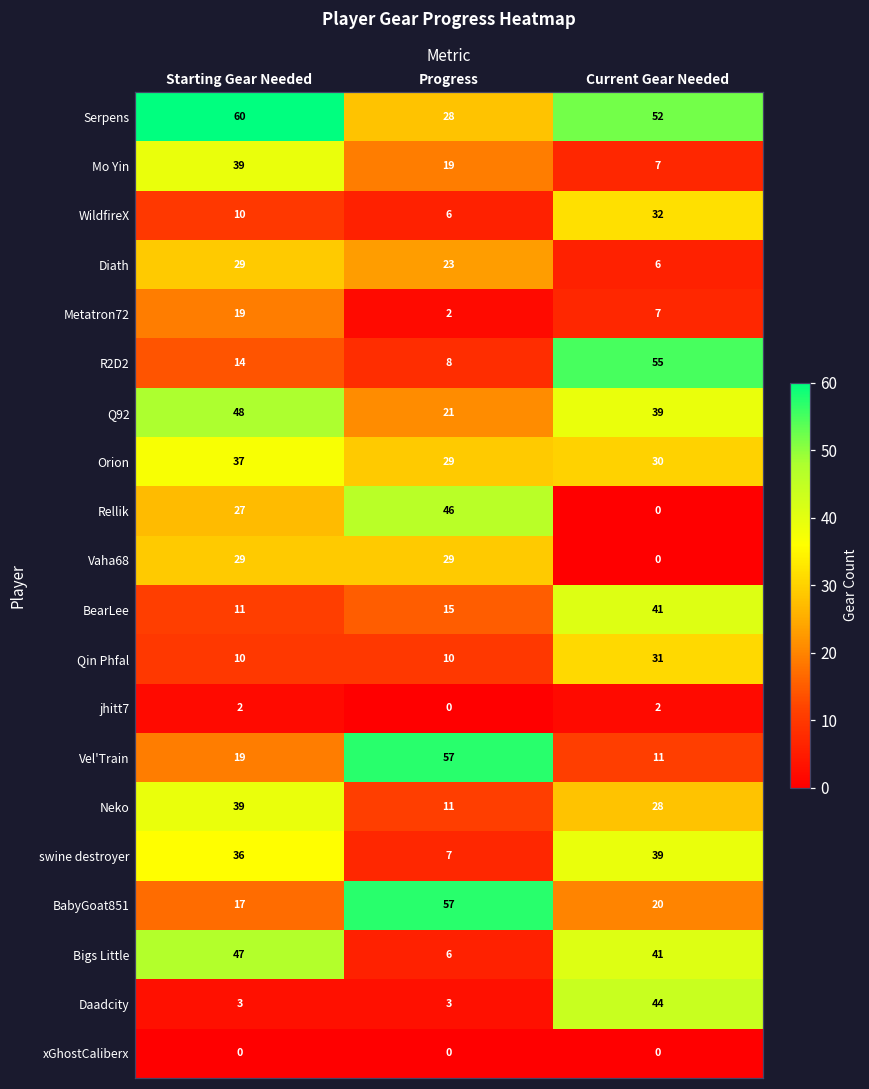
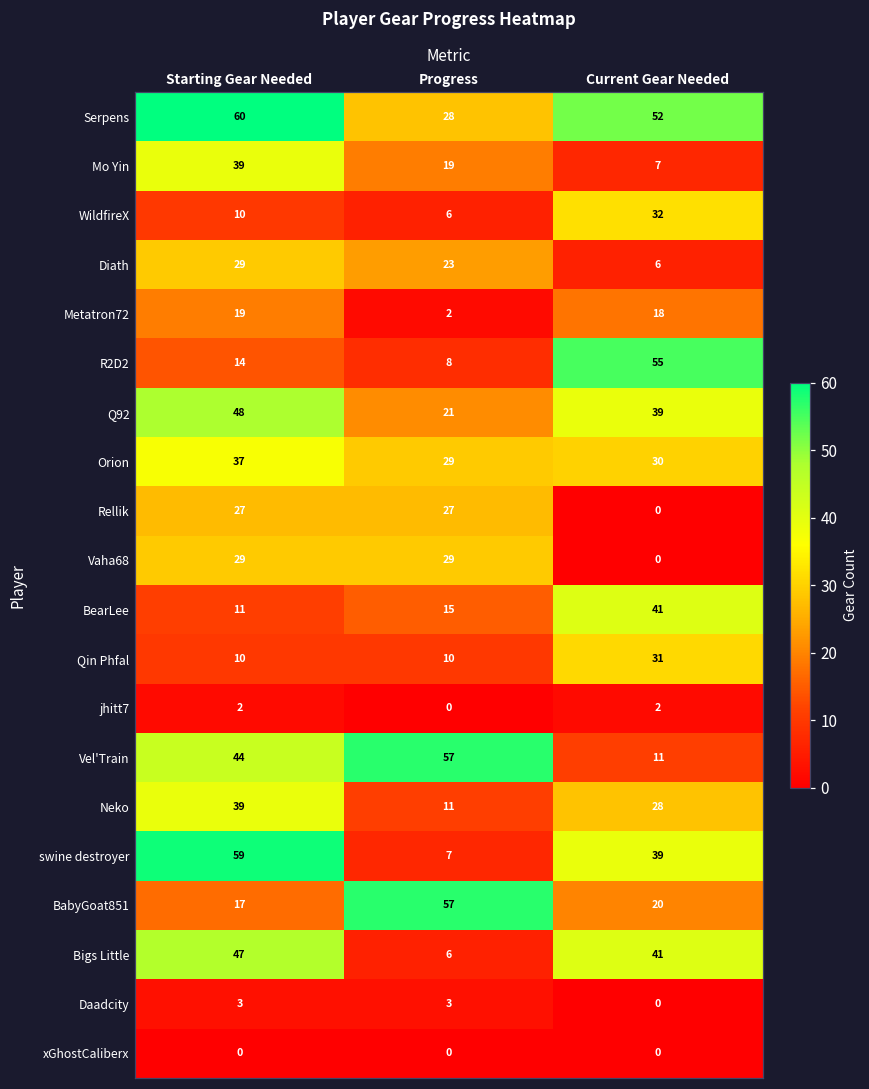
  {
    "Serpens": {
      "Starting Gear Needed": 60,
      "Progress": 28,
      "Current Gear Needed": 52
    },
    "Mo Yin": {
      "Starting Gear Needed": 39,
      "Progress": 19,
      "Current Gear Needed": 7
    },
    "WildfireX": {
      "Starting Gear Needed": 10,
      "Progress": 6,
      "Current Gear Needed": 32
    },
    "Diath": {
      "Starting Gear Needed": 29,
      "Progress": 23,
      "Current Gear Needed": 6
    },
    "Metatron72": {
      "Starting Gear Needed": 19,
      "Progress": 2,
-     "Current Gear Needed": 7
+     "Current Gear Needed": 18
    },
    "R2D2": {
      "Starting Gear Needed": 14,
      "Progress": 8,
      "Current Gear Needed": 55
    },
    "Q92": {
      "Starting Gear Needed": 48,
      "Progress": 21,
      "Current Gear Needed": 39
    },
    "Orion": {
      "Starting Gear Needed": 37,
      "Progress": 29,
      "Current Gear Needed": 30
    },
    "Rellik": {
      "Starting Gear Needed": 27,
-     "Progress": 46,
+     "Progress": 27,
      "Current Gear Needed": 0
    },
    "Vaha68": {
      "Starting Gear Needed": 29,
      "Progress": 29,
      "Current Gear Needed": 0
    },
    "BearLee": {
      "Starting Gear Needed": 11,
      "Progress": 15,
      "Current Gear Needed": 41
    },
    "Qin Phfal": {
      "Starting Gear Needed": 10,
      "Progress": 10,
      "Current Gear Needed": 31
    },
    "jhitt7": {
      "Starting Gear Needed": 2,
      "Progress": 0,
      "Current Gear Needed": 2
    },
    "Vel'Train": {
-     "Starting Gear Needed": 19,
+     "Starting Gear Needed": 44,
      "Progress": 57,
      "Current Gear Needed": 11
    },
    "Neko": {
      "Starting Gear Needed": 39,
      "Progress": 11,
      "Current Gear Needed": 28
    },
    "swine destroyer": {
-     "Starting Gear Needed": 36,
+     "Starting Gear Needed": 59,
      "Progress": 7,
      "Current Gear Needed": 39
    },
    "BabyGoat851": {
      "Starting Gear Needed": 17,
      "Progress": 57,
      "Current Gear Needed": 20
    },
    "Bigs Little": {
      "Starting Gear Needed": 47,
      "Progress": 6,
      "Current Gear Needed": 41
    },
    "Daadcity": {
      "Starting Gear Needed": 3,
      "Progress": 3,
-     "Current Gear Needed": 44
+     "Current Gear Needed": 0
    },
    "xGhostCaliberx": {
      "Starting Gear Needed": 0,
      "Progress": 0,
      "Current Gear Needed": 0
    }
  }
